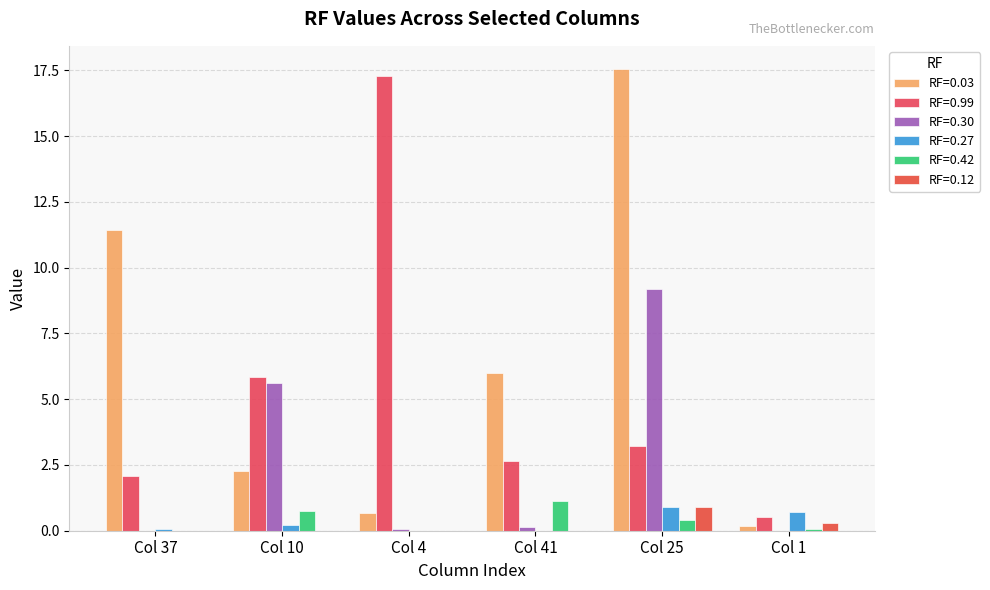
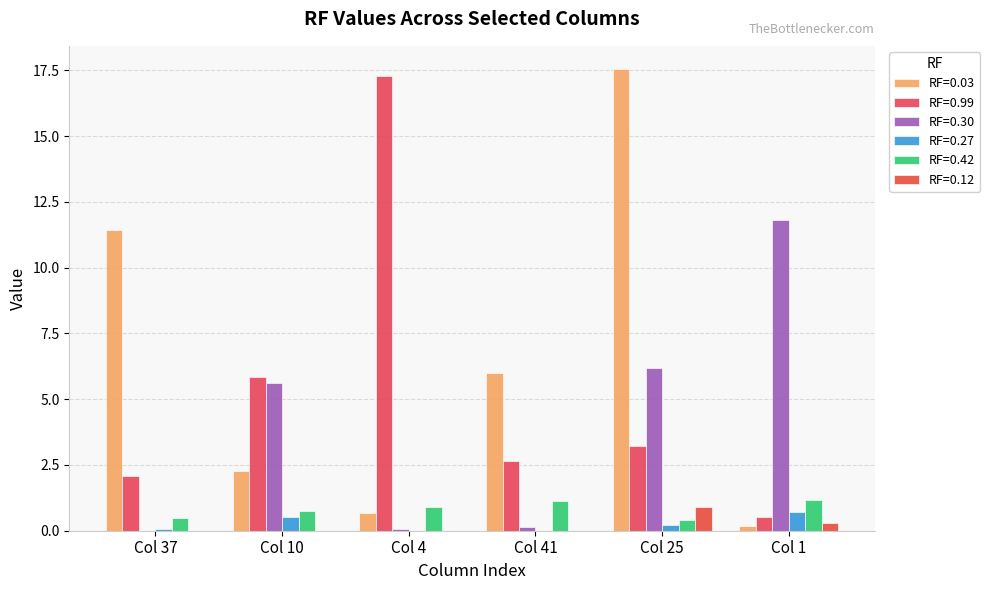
  {
    "RF=0.03": {
      "Col 37": 11.4,
      "Col 10": 2.3,
      "Col 4": 0.7,
      "Col 41": 6.0,
      "Col 25": 17.6,
      "Col 1": 0.2
    },
    "RF=0.30": {
      "Col 37": 0.0,
      "Col 10": 5.6,
      "Col 41": 0.1,
-     "Col 25": 9.2,
-     "Col 1": 0.0
+     "Col 25": 6.2,
+     "Col 1": 11.8
    },
    "RF=0.27": {
-     "Col 10": 0.2,
+     "Col 10": 0.5,
      "Col 4": 0.0,
      "Col 41": 0.0,
-     "Col 25": 0.9,
+     "Col 25": 0.2,
      "Col 1": 0.7
    },
    "RF=0.42": {
-     "Col 37": 0.0,
+     "Col 37": 0.5,
      "Col 10": 0.7,
-     "Col 4": 0.0,
+     "Col 4": 0.9,
      "Col 41": 1.1,
      "Col 25": 0.4,
-     "Col 1": 0.1
+     "Col 1": 1.2
    }
  }
